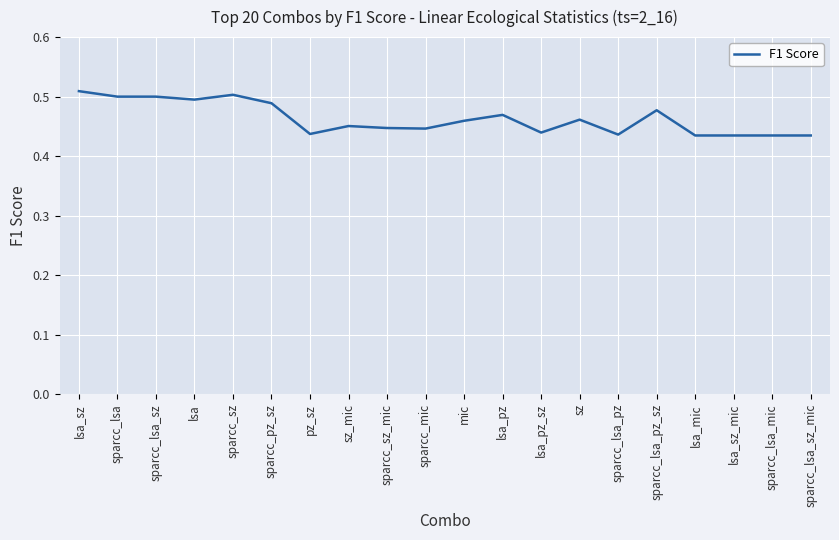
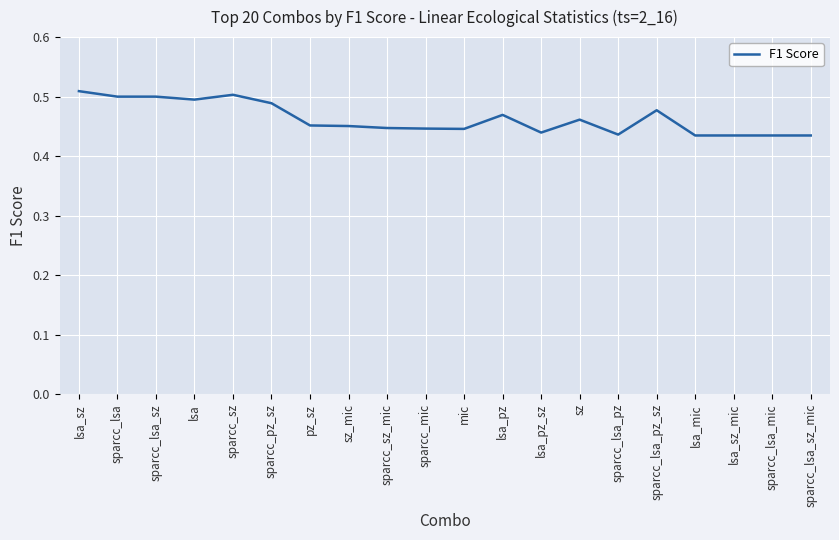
  {
    "lsa_sz": 0.51,
    "sparcc_lsa": 0.50,
    "sparcc_lsa_sz": 0.50,
    "lsa": 0.50,
    "sparcc_sz": 0.50,
    "sparcc_pz_sz": 0.49,
-   "pz_sz": 0.44,
+   "pz_sz": 0.45,
    "sz_mic": 0.45,
    "sparcc_sz_mic": 0.45,
    "sparcc_mic": 0.45,
-   "mic": 0.46,
+   "mic": 0.45,
    "lsa_pz": 0.47,
    "lsa_pz_sz": 0.44,
    "sz": 0.46,
    "sparcc_lsa_pz": 0.44,
    "sparcc_lsa_pz_sz": 0.48,
    "lsa_mic": 0.43,
    "lsa_sz_mic": 0.43,
    "sparcc_lsa_mic": 0.43,
    "sparcc_lsa_sz_mic": 0.43
  }
